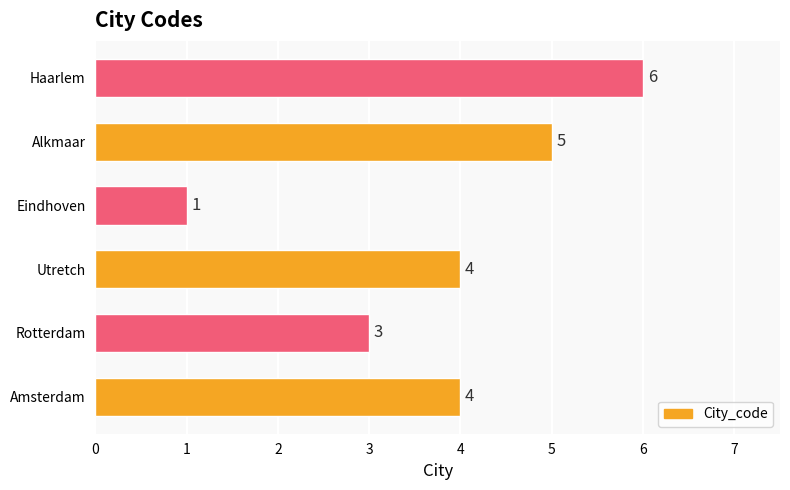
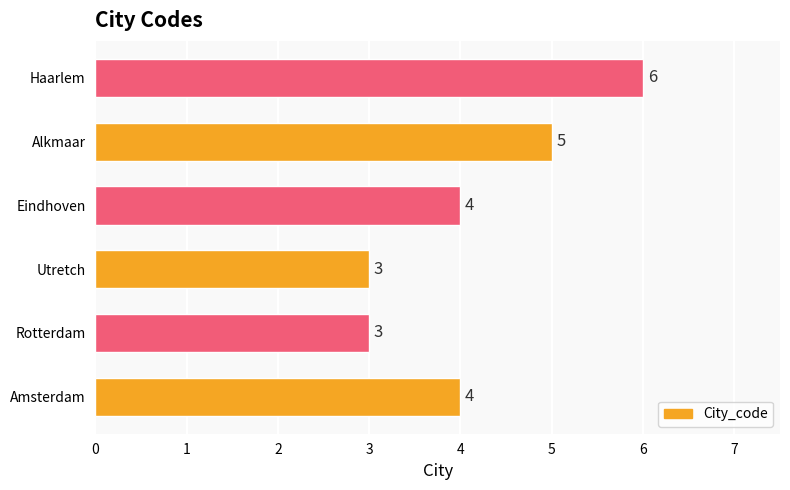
  {
    "Haarlem": 6,
    "Alkmaar": 5,
-   "Eindhoven": 1,
-   "Utretch": 4,
+   "Eindhoven": 4,
+   "Utretch": 3,
    "Rotterdam": 3,
    "Amsterdam": 4
  }
